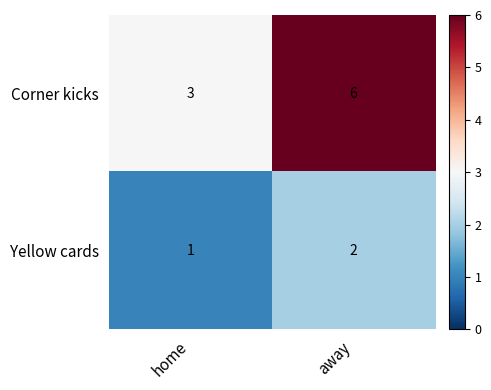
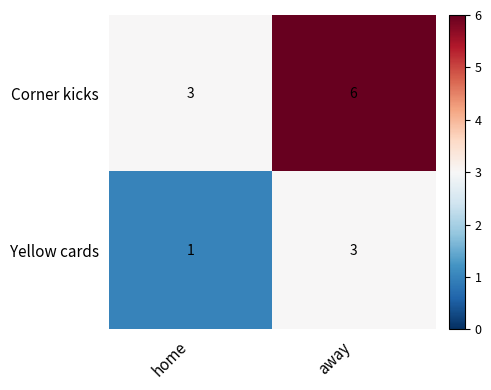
  {
    "Corner kicks": {
      "home": 3,
      "away": 6
    },
    "Yellow cards": {
      "home": 1,
-     "away": 2
+     "away": 3
    }
  }
